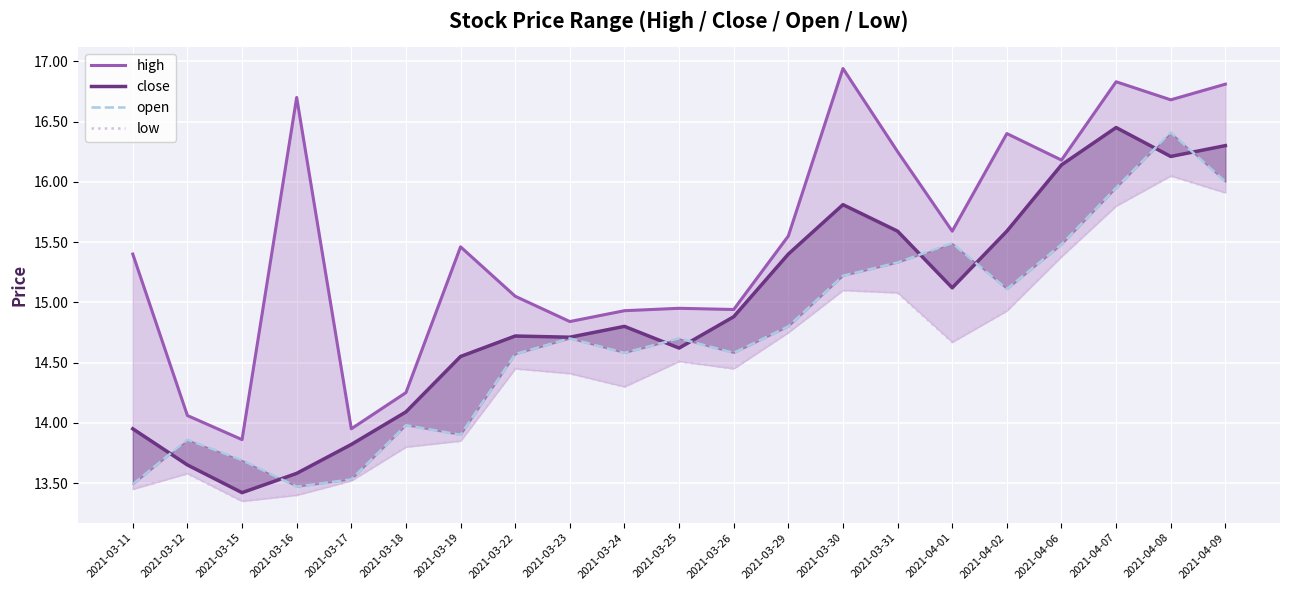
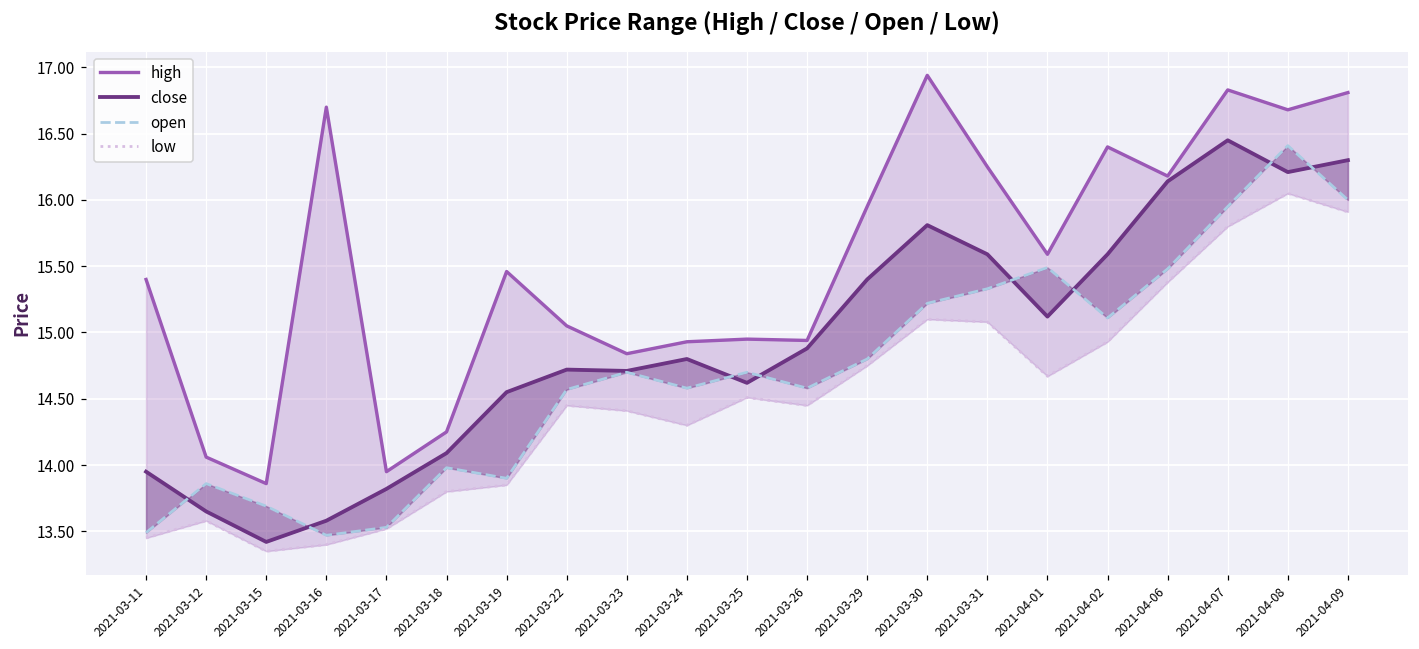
  {
    "high": {
      "2021-03-11": 15.40,
      "2021-03-12": 14.06,
      "2021-03-15": 13.86,
      "2021-03-16": 16.70,
      "2021-03-17": 13.95,
      "2021-03-18": 14.25,
      "2021-03-19": 15.46,
      "2021-03-22": 15.05,
      "2021-03-23": 14.84,
      "2021-03-24": 14.93,
      "2021-03-25": 14.95,
      "2021-03-26": 14.94,
-     "2021-03-29": 15.55,
+     "2021-03-29": 15.95,
      "2021-03-30": 16.94,
      "2021-03-31": 16.25,
      "2021-04-01": 15.59,
      "2021-04-02": 16.40,
      "2021-04-06": 16.18,
      "2021-04-07": 16.83,
      "2021-04-08": 16.68,
      "2021-04-09": 16.81
    }
  }
